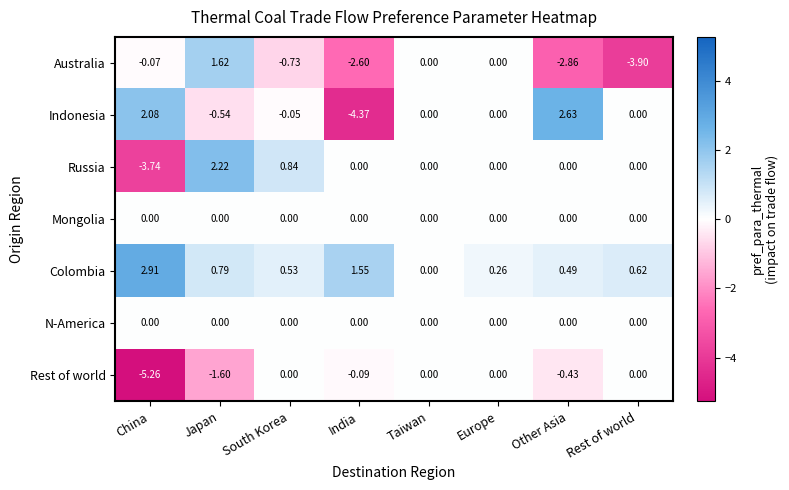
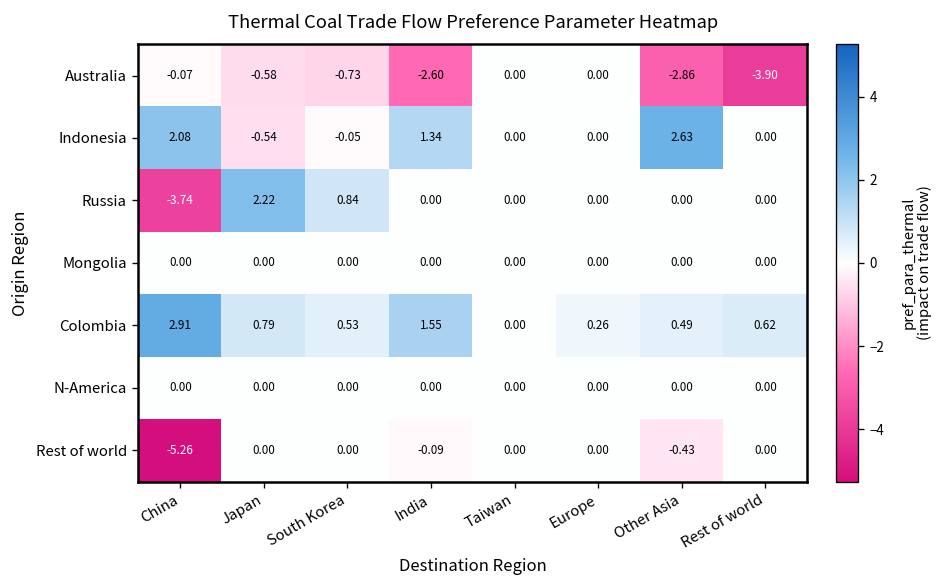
  {
    "Australia": {
      "China": -0.07,
-     "Japan": 1.62,
+     "Japan": -0.58,
      "South Korea": -0.73,
      "India": -2.60,
      "Taiwan": 0.00,
      "Europe": 0.00,
      "Other Asia": -2.86,
      "Rest of world": -3.90
    },
    "Indonesia": {
      "China": 2.08,
      "Japan": -0.54,
      "South Korea": -0.05,
-     "India": -4.37,
+     "India": 1.34,
      "Taiwan": 0.00,
      "Europe": 0.00,
      "Other Asia": 2.63,
      "Rest of world": 0.00
    },
    "Russia": {
      "China": -3.74,
      "Japan": 2.22,
      "South Korea": 0.84,
      "India": 0.00,
      "Taiwan": 0.00,
      "Europe": 0.00,
      "Other Asia": 0.00,
      "Rest of world": 0.00
    },
    "Mongolia": {
      "China": 0.00,
      "Japan": 0.00,
      "South Korea": 0.00,
      "India": 0.00,
      "Taiwan": 0.00,
      "Europe": 0.00,
      "Other Asia": 0.00,
      "Rest of world": 0.00
    },
    "Colombia": {
      "China": 2.91,
      "Japan": 0.79,
      "South Korea": 0.53,
      "India": 1.55,
      "Taiwan": 0.00,
      "Europe": 0.26,
      "Other Asia": 0.49,
      "Rest of world": 0.62
    },
    "N-America": {
      "China": 0.00,
      "Japan": 0.00,
      "South Korea": 0.00,
      "India": 0.00,
      "Taiwan": 0.00,
      "Europe": 0.00,
      "Other Asia": 0.00,
      "Rest of world": 0.00
    },
    "Rest of world": {
      "China": -5.26,
-     "Japan": -1.60,
+     "Japan": 0.00,
      "South Korea": 0.00,
      "India": -0.09,
      "Taiwan": 0.00,
      "Europe": 0.00,
      "Other Asia": -0.43,
      "Rest of world": 0.00
    }
  }
